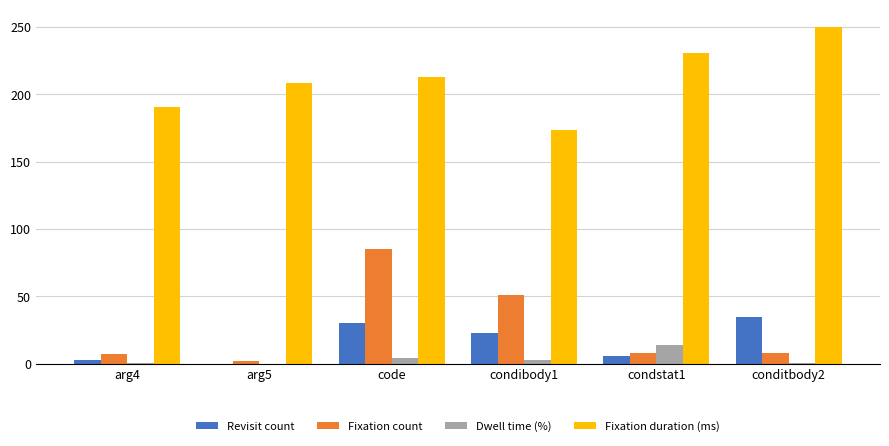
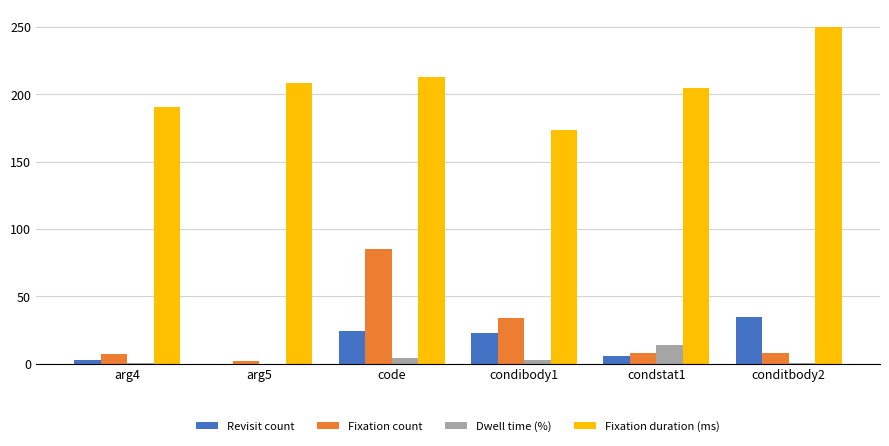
  {
    "Revisit count": {
      "arg4": 3,
      "arg5": 0,
-     "code": 30,
+     "code": 24,
      "condibody1": 23,
      "condstat1": 6,
      "conditbody2": 35
    },
    "Fixation count": {
      "arg4": 7,
      "arg5": 2,
      "code": 85,
-     "condibody1": 51,
+     "condibody1": 34,
      "condstat1": 8,
      "conditbody2": 8
    },
    "Dwell time (%)": {
      "code": 4,
      "condibody1": 2,
      "condstat1": 14
    },
    "Fixation duration (ms)": {
      "arg4": 191,
      "arg5": 209,
      "code": 213,
      "condibody1": 173,
-     "condstat1": 231,
+     "condstat1": 204,
      "conditbody2": 250
    }
  }
